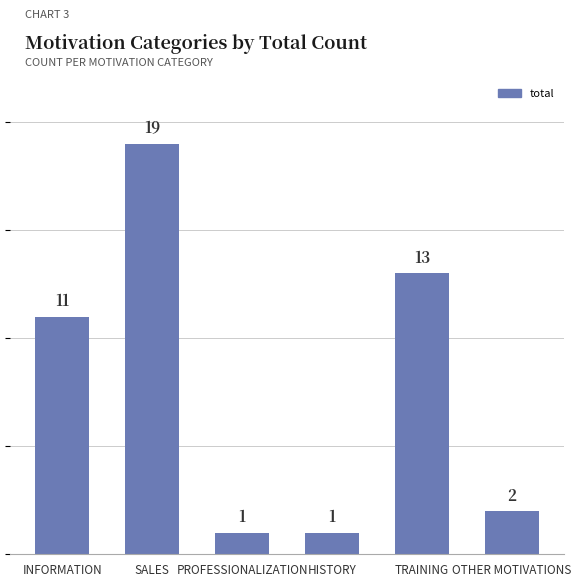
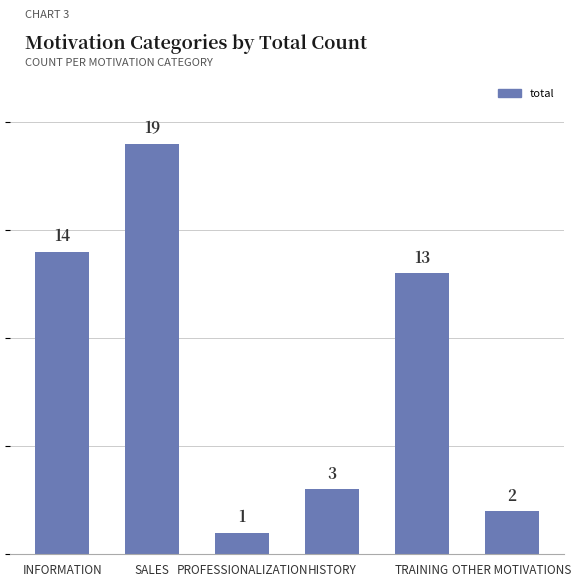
  {
-   "INFORMATION": 11,
+   "INFORMATION": 14,
    "SALES": 19,
    "PROFESSIONALIZATION": 1,
-   "HISTORY": 1,
+   "HISTORY": 3,
    "TRAINING": 13,
    "OTHER MOTIVATIONS": 2
  }
